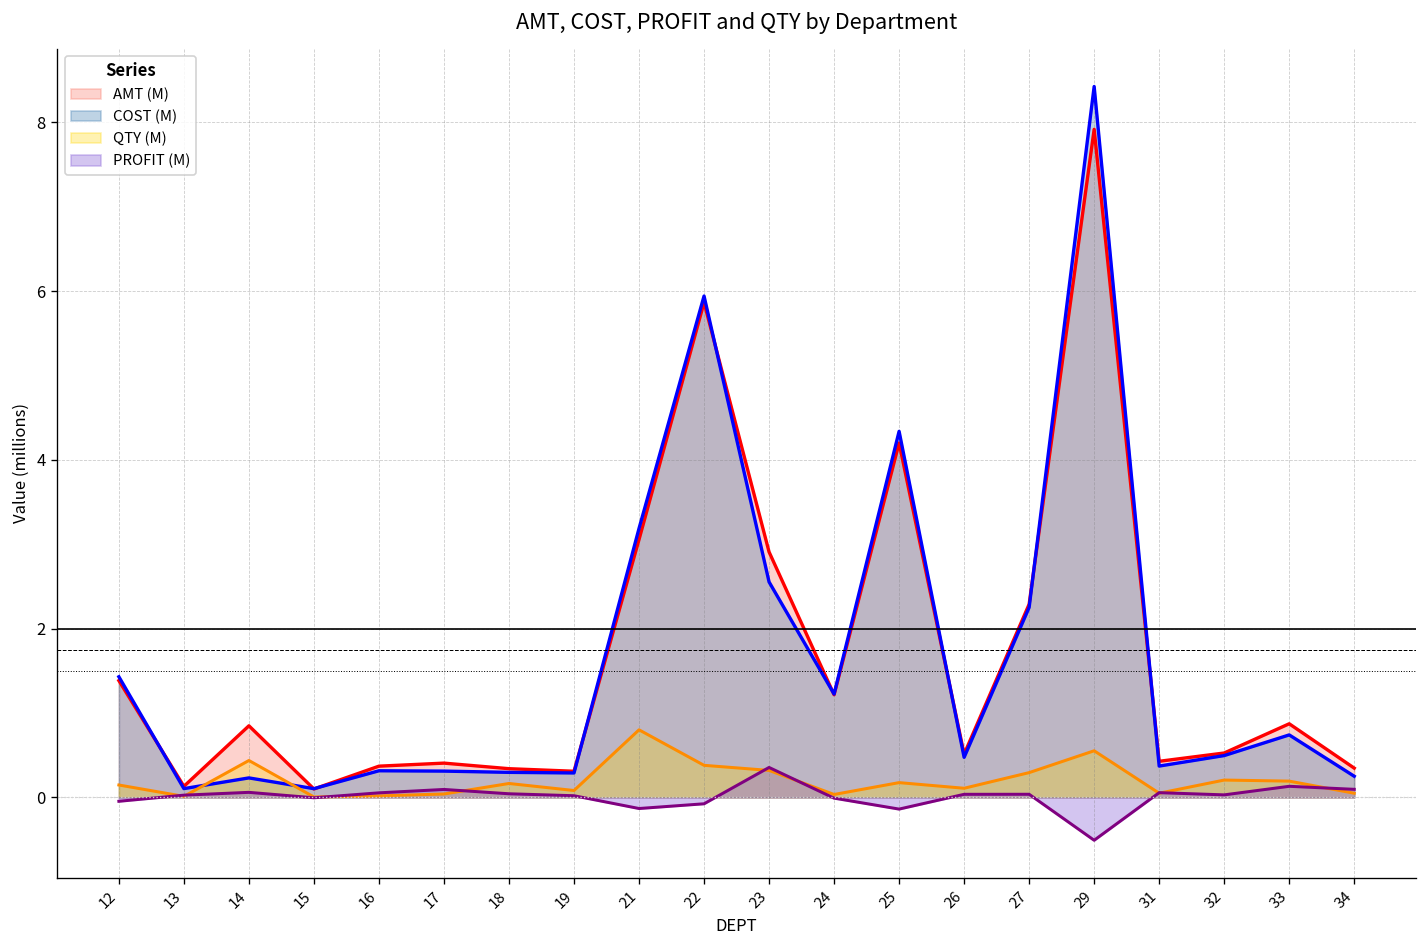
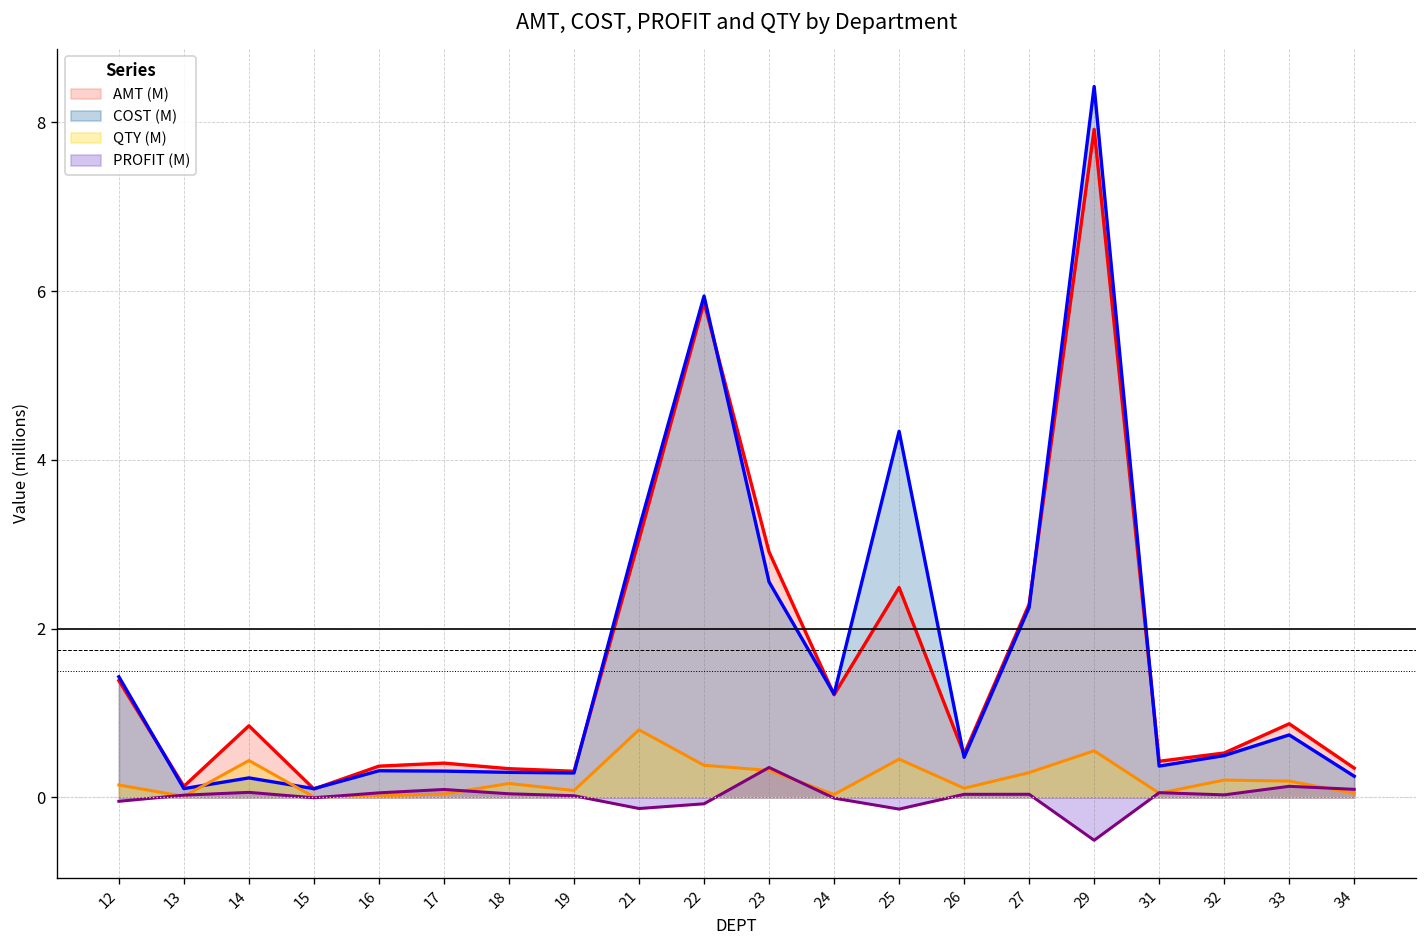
  {
    "AMT (M)": {
      "12": 1.4,
      "14": 0.8,
      "16": 0.4,
      "17": 0.4,
      "18": 0.3,
      "21": 3.1,
      "22": 5.9,
      "23": 2.9,
-     "25": 4.2,
+     "25": 2.5,
      "26": 0.5,
      "27": 2.3,
      "29": 7.9,
      "31": 0.4,
      "33": 0.9,
      "34": 0.3
    },
    "QTY (M)": {
      "12": 0.1,
      "14": 0.4,
      "16": 0.0,
      "17": 0.0,
      "18": 0.2,
      "19": 0.1,
      "21": 0.8,
      "22": 0.4,
-     "25": 0.2,
+     "25": 0.5,
      "26": 0.1,
      "27": 0.3,
      "29": 0.6,
      "32": 0.2,
      "33": 0.2,
      "34": 0.0
    }
  }
